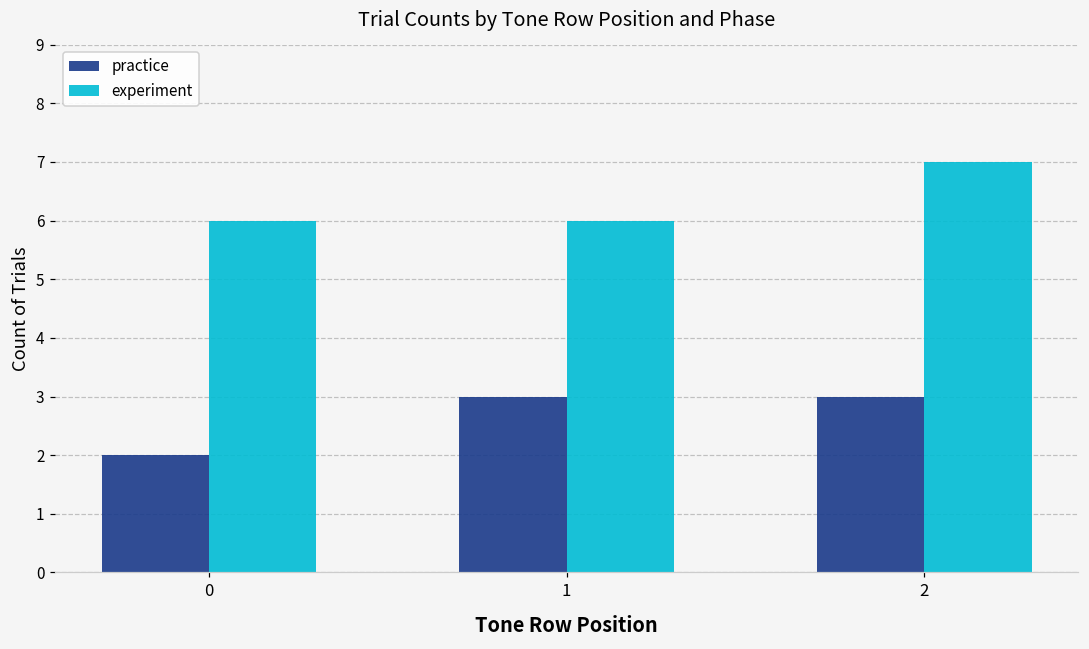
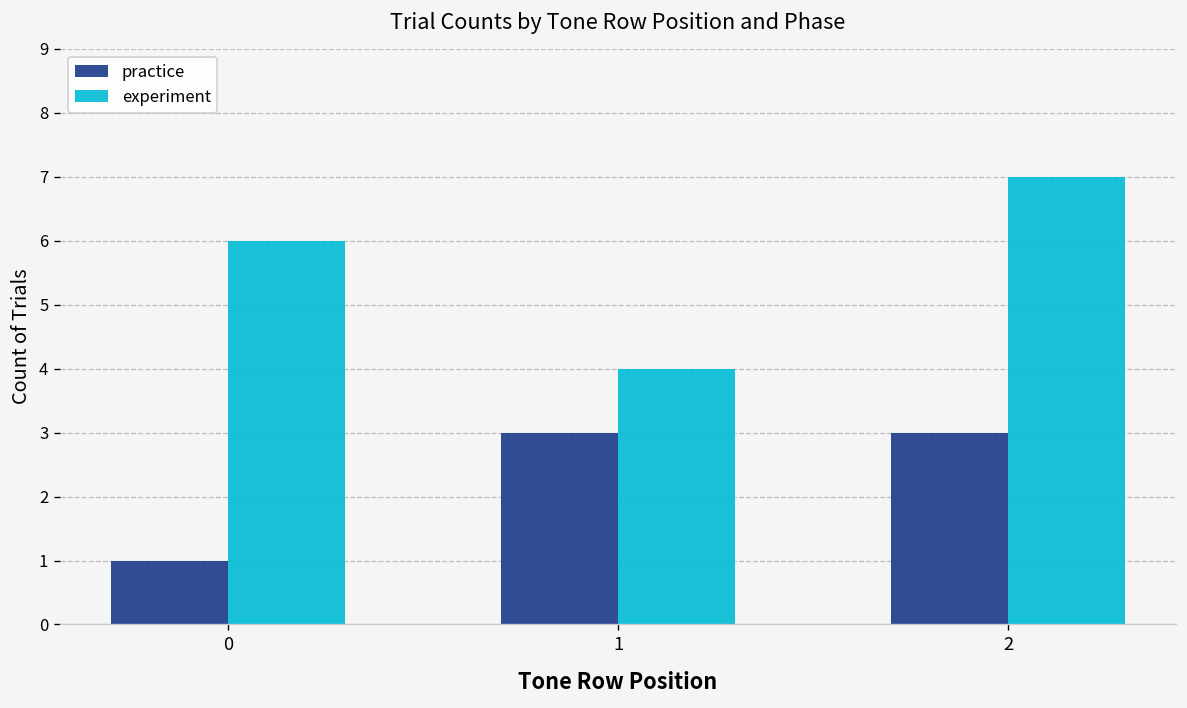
  {
    "practice": {
-     "0": 2,
+     "0": 1,
      "1": 3,
      "2": 3
    },
    "experiment": {
      "0": 6,
-     "1": 6,
+     "1": 4,
      "2": 7
    }
  }
